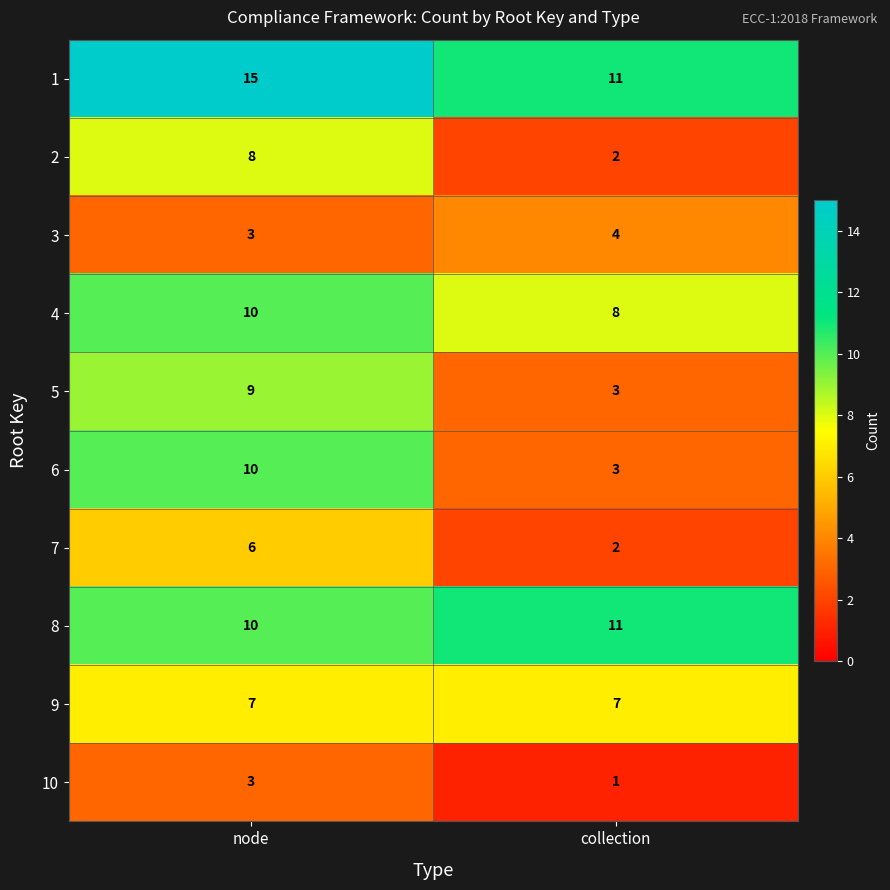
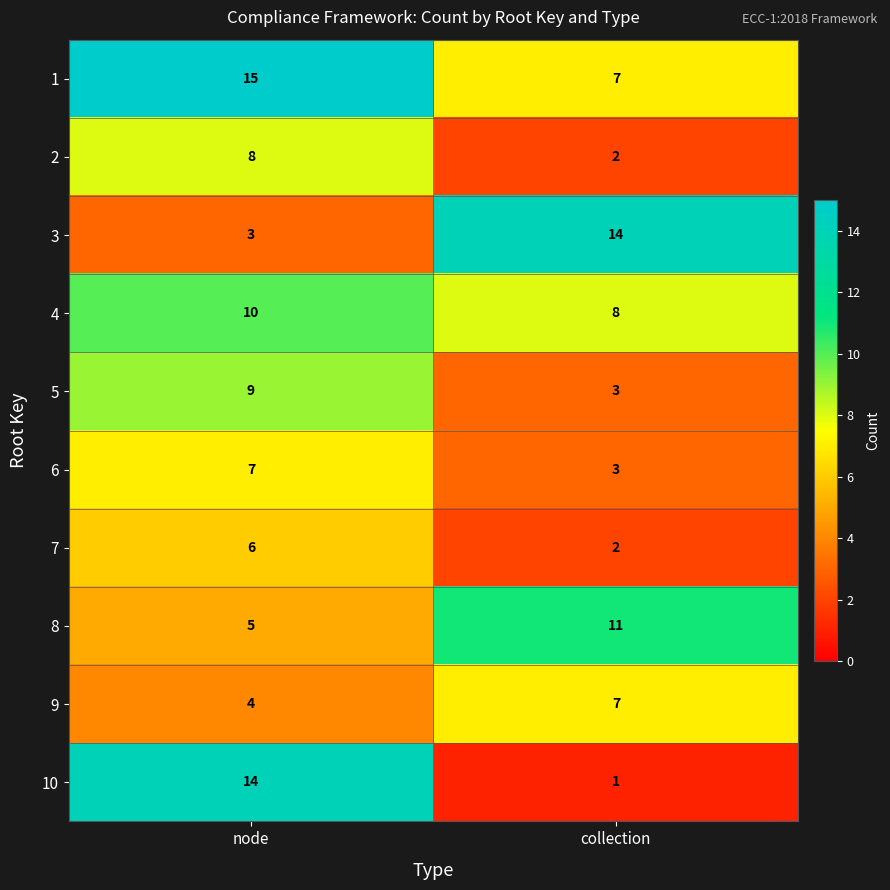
  {
    "1": {
      "node": 15,
-     "collection": 11
+     "collection": 7
    },
    "2": {
      "node": 8,
      "collection": 2
    },
    "3": {
      "node": 3,
-     "collection": 4
+     "collection": 14
    },
    "4": {
      "node": 10,
      "collection": 8
    },
    "5": {
      "node": 9,
      "collection": 3
    },
    "6": {
-     "node": 10,
+     "node": 7,
      "collection": 3
    },
    "7": {
      "node": 6,
      "collection": 2
    },
    "8": {
-     "node": 10,
+     "node": 5,
      "collection": 11
    },
    "9": {
-     "node": 7,
+     "node": 4,
      "collection": 7
    },
    "10": {
-     "node": 3,
+     "node": 14,
      "collection": 1
    }
  }
